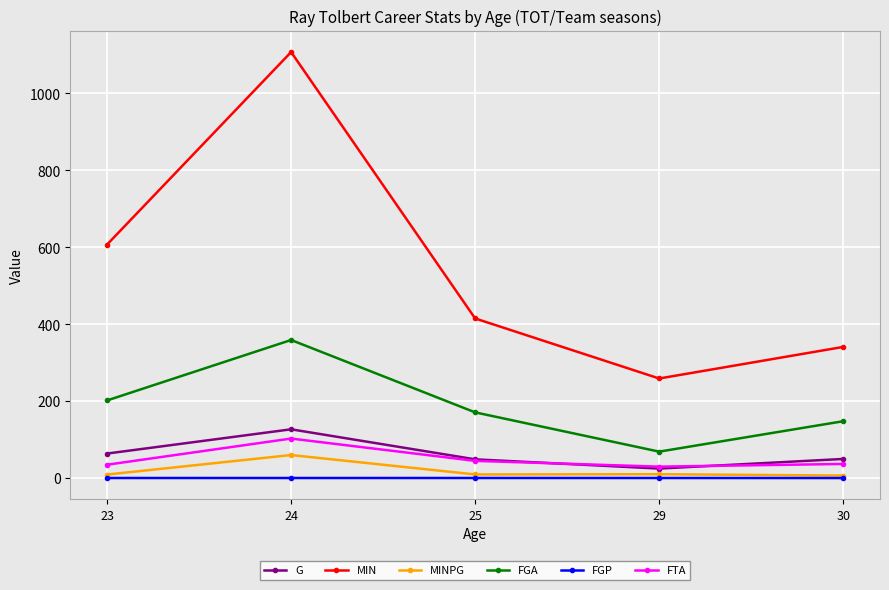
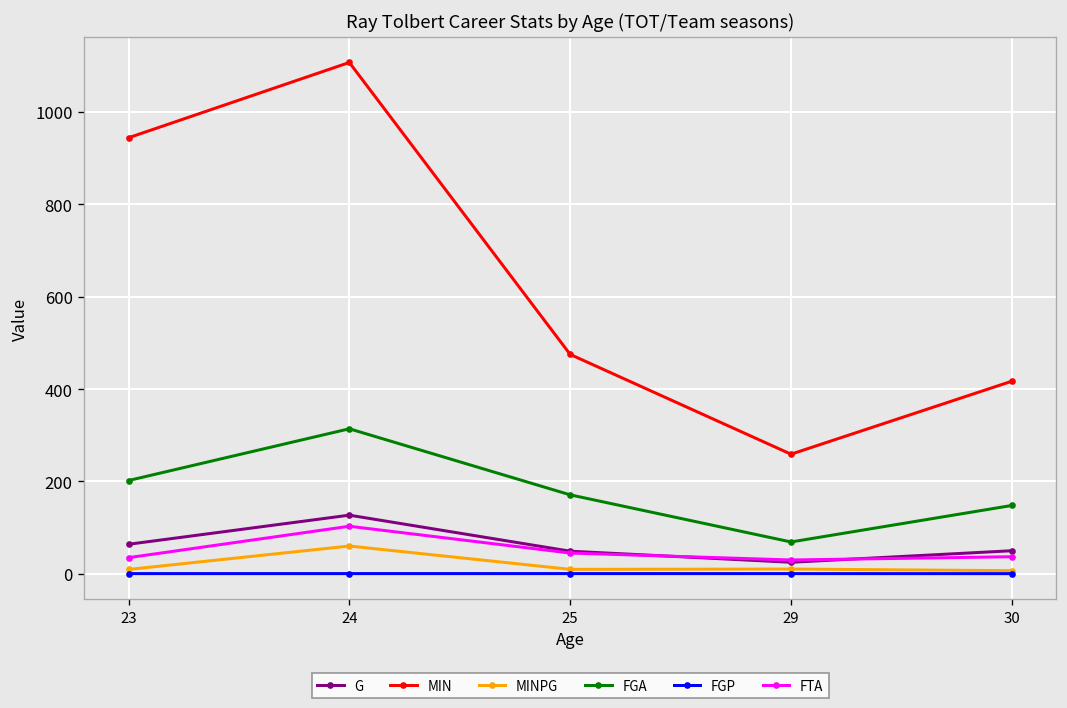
  {
    "G": {
      "23": 60,
      "24": 130,
      "30": 50
    },
    "MIN": {
-     "23": 610,
+     "23": 940,
      "24": 1110,
-     "25": 420,
+     "25": 480,
      "29": 260,
-     "30": 340
+     "30": 420
    },
    "MINPG": {
      "23": 10,
      "24": 60,
      "25": 10,
      "29": 10
    },
    "FGA": {
      "23": 200,
-     "24": 360,
+     "24": 310,
      "25": 170,
      "29": 70,
      "30": 150
    },
    "FGP": {
      "23": 0,
      "24": 0,
      "25": 0,
      "29": 0
    },
    "FTA": {
      "23": 40,
      "24": 100,
      "30": 40
    }
  }
